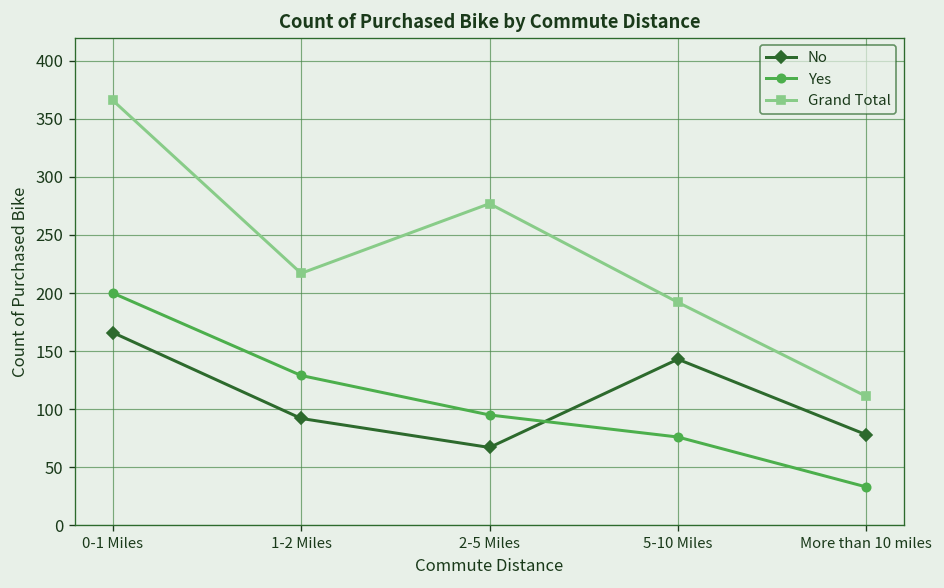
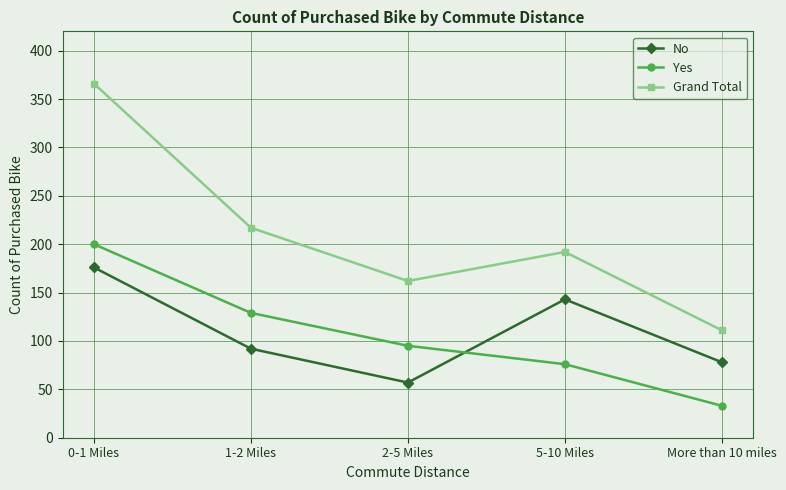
  {
    "No": {
-     "0-1 Miles": 170,
+     "0-1 Miles": 180,
      "1-2 Miles": 90,
-     "2-5 Miles": 70,
+     "2-5 Miles": 60,
      "5-10 Miles": 140,
      "More than 10 miles": 80
    },
    "Yes": {
      "0-1 Miles": 200,
      "1-2 Miles": 130,
      "2-5 Miles": 100,
      "5-10 Miles": 80,
      "More than 10 miles": 30
    },
    "Grand Total": {
      "0-1 Miles": 370,
      "1-2 Miles": 220,
-     "2-5 Miles": 280,
+     "2-5 Miles": 160,
      "5-10 Miles": 190,
      "More than 10 miles": 110
    }
  }
